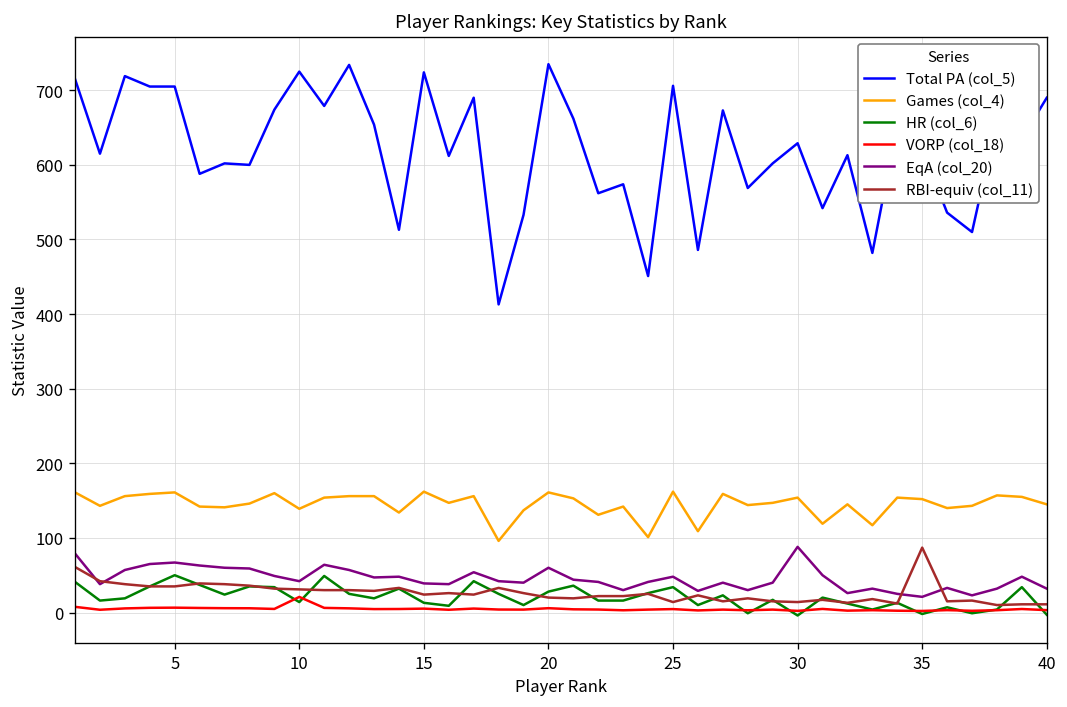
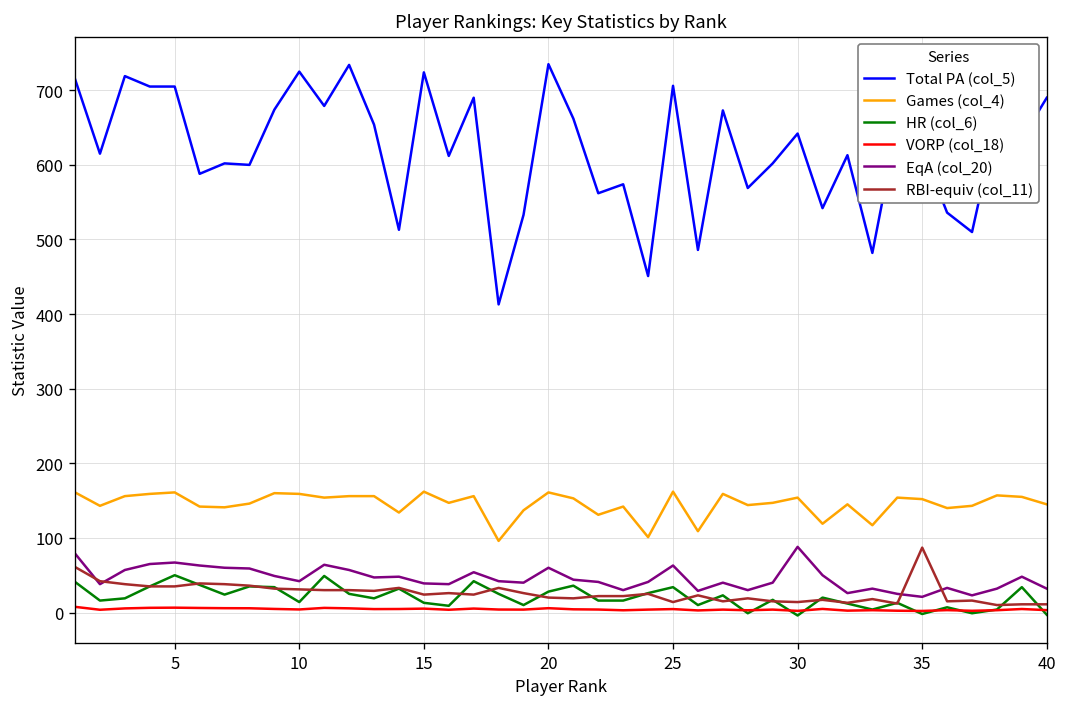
  {
    "Total PA (col_5)": {
      "5": 710,
      "10": 730,
      "15": 720,
      "20": 740,
      "25": 710,
-     "30": 630,
+     "30": 640,
      "40": 690
    },
    "Games (col_4)": {
      "5": 160,
-     "10": 140,
+     "10": 160,
      "15": 160,
      "20": 160,
      "25": 160,
      "30": 150,
      "35": 150,
      "40": 150
    },
    "HR (col_6)": {
      "5": 50,
      "10": 10,
      "15": 10,
      "20": 30,
      "25": 30,
      "30": 0,
      "40": 0
    },
    "VORP (col_18)": {
      "5": 10,
-     "10": 20,
+     "10": 0,
      "15": 10,
      "20": 10,
      "25": 0,
      "30": 0,
      "40": 0
    },
    "EqA (col_20)": {
      "5": 70,
      "10": 40,
      "15": 40,
      "20": 60,
-     "25": 50,
+     "25": 60,
      "30": 90,
      "35": 20,
      "40": 30
    },
    "RBI-equiv (col_11)": {
      "5": 40,
      "10": 30,
      "15": 20,
      "20": 20,
      "25": 10,
      "30": 10,
      "35": 90,
      "40": 10
    }
  }
